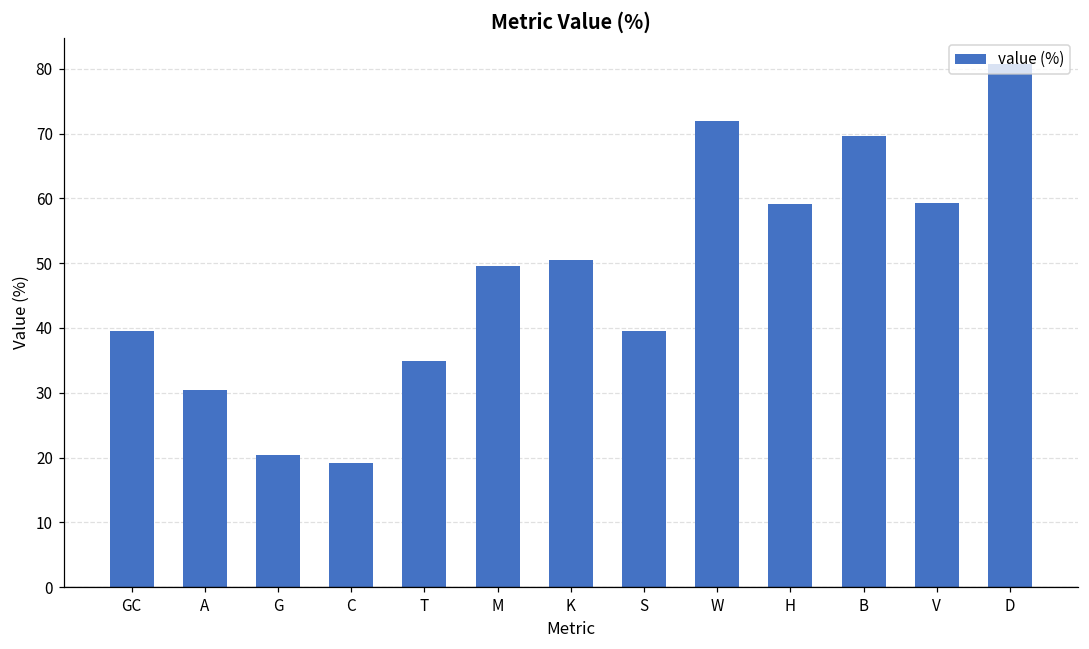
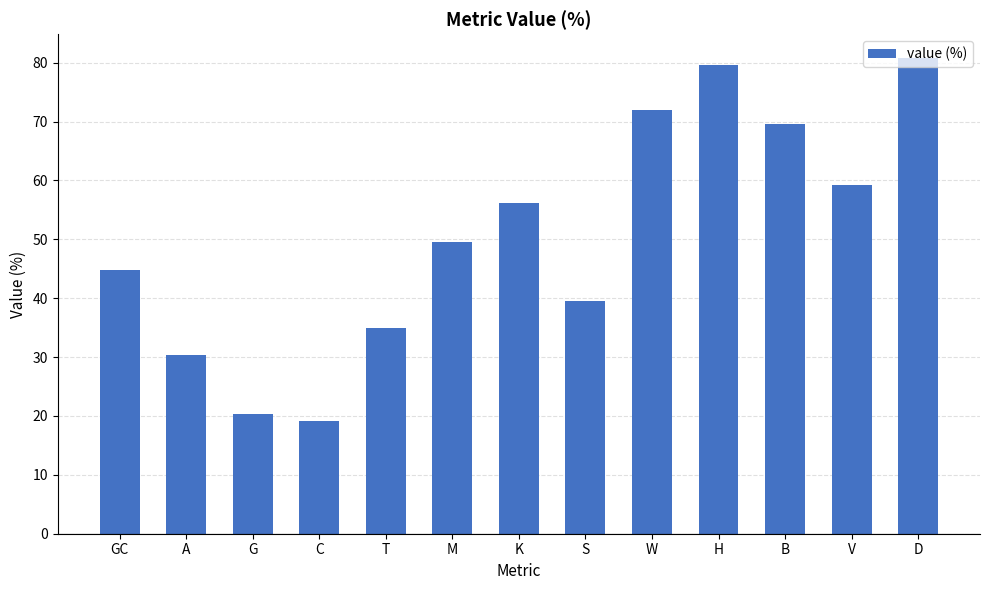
  {
-   "GC": 40,
+   "GC": 45,
    "A": 30,
    "G": 20,
    "C": 19,
    "T": 35,
    "M": 50,
-   "K": 50,
+   "K": 56,
    "S": 40,
    "W": 72,
-   "H": 59,
+   "H": 80,
    "B": 70,
    "V": 59
  }
